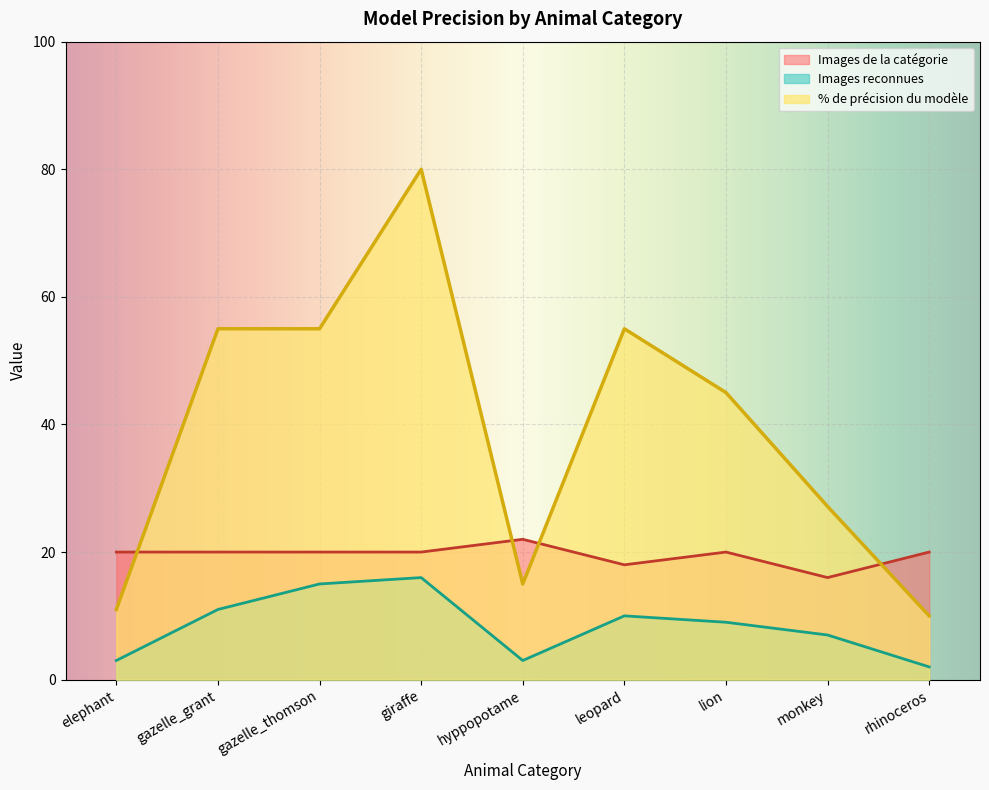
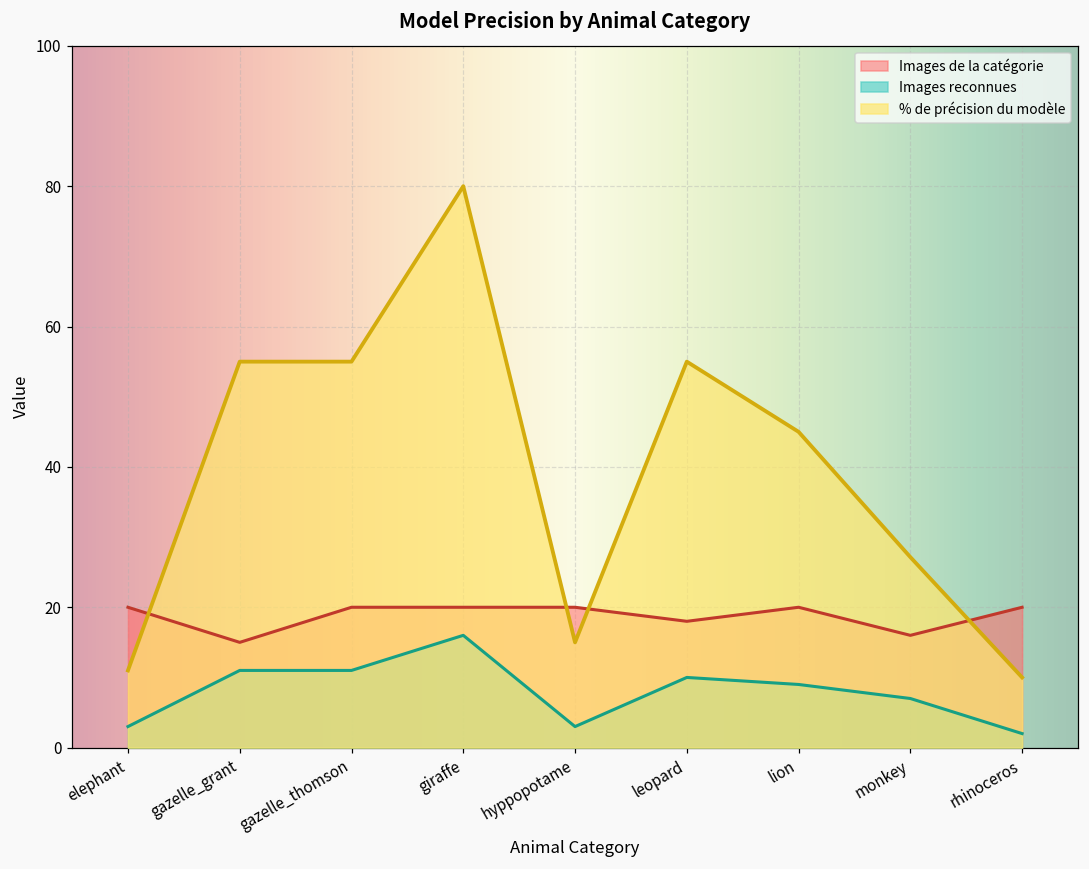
  {
    "Images de la catégorie": {
      "elephant": 20,
-     "gazelle_grant": 20,
+     "gazelle_grant": 15,
      "gazelle_thomson": 20,
      "giraffe": 20,
-     "hyppopotame": 22,
+     "hyppopotame": 20,
      "leopard": 18,
      "lion": 20,
      "monkey": 16,
      "rhinoceros": 20
    },
    "Images reconnues": {
      "elephant": 3,
      "gazelle_grant": 11,
-     "gazelle_thomson": 15,
+     "gazelle_thomson": 11,
      "giraffe": 16,
      "hyppopotame": 3,
      "leopard": 10,
      "lion": 9,
      "monkey": 7,
      "rhinoceros": 2
    },
    "% de précision du modèle": {
      "elephant": 11,
      "gazelle_grant": 55,
      "gazelle_thomson": 55,
      "giraffe": 80,
      "hyppopotame": 15,
      "leopard": 55,
      "lion": 45,
      "monkey": 27,
      "rhinoceros": 10
    }
  }
